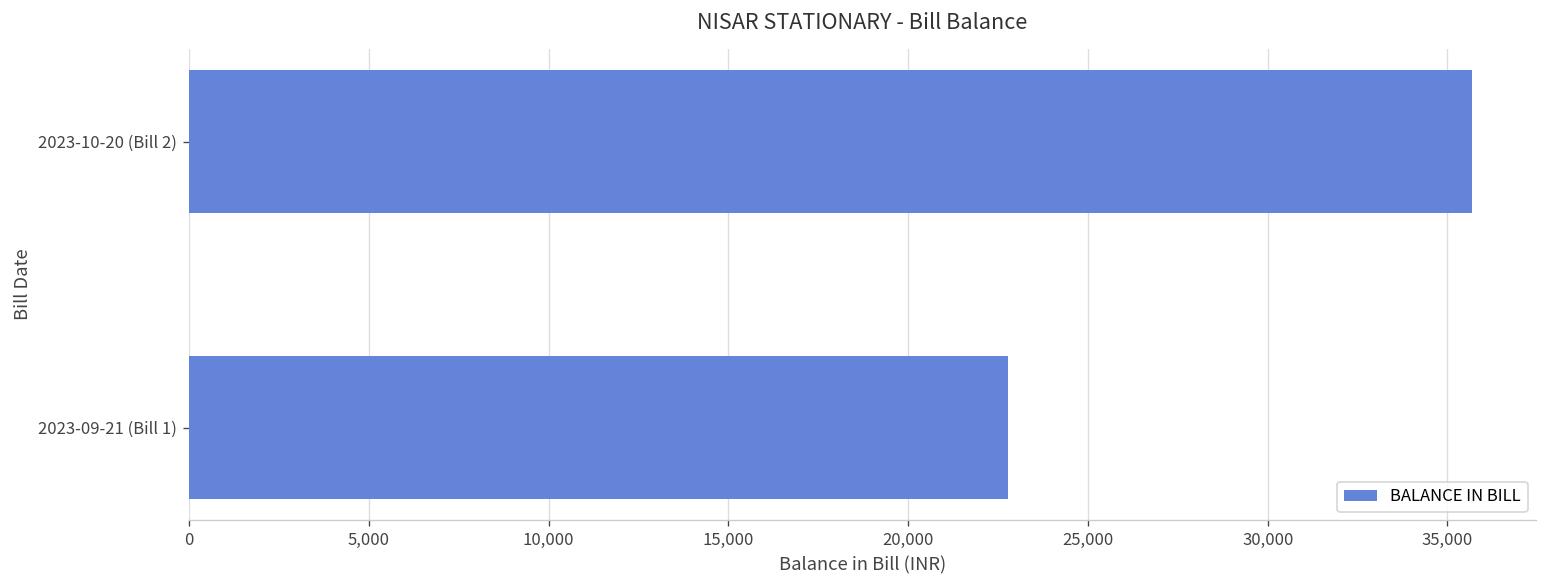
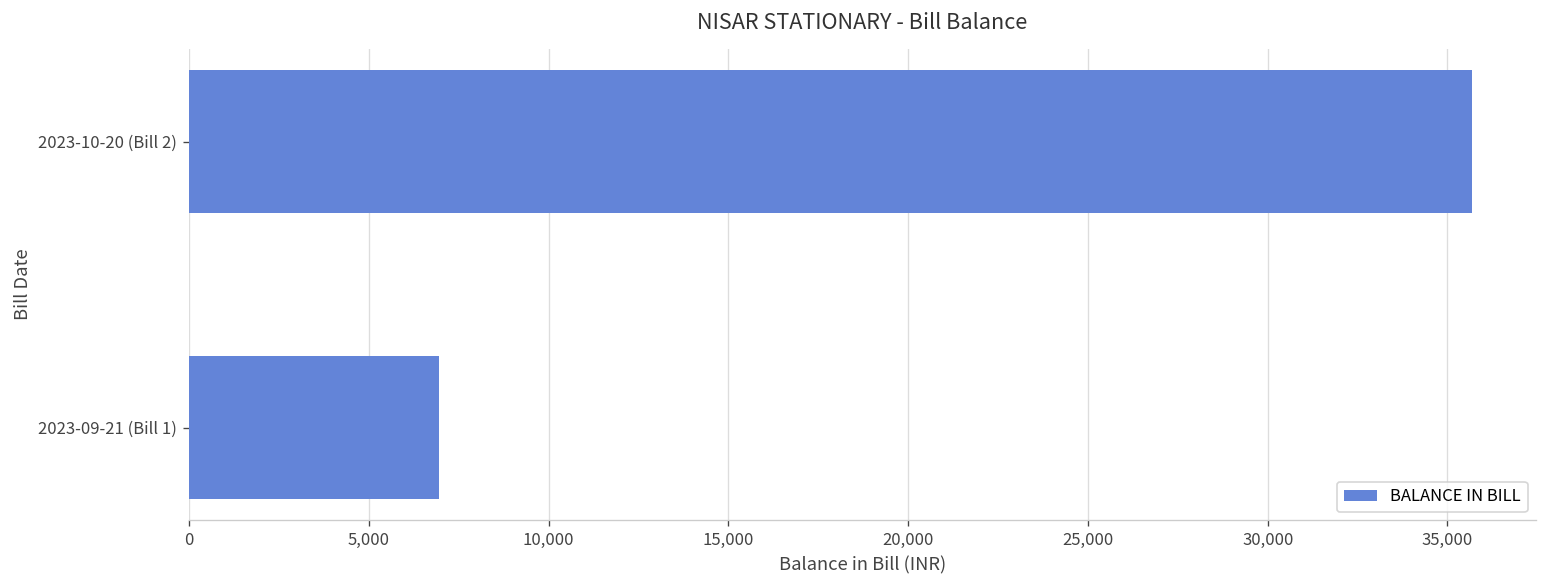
  {
    "2023-10-20 (Bill 2)": "35,700",
-   "2023-09-21 (Bill 1)": "22,800"
+   "2023-09-21 (Bill 1)": "7,000"
  }
